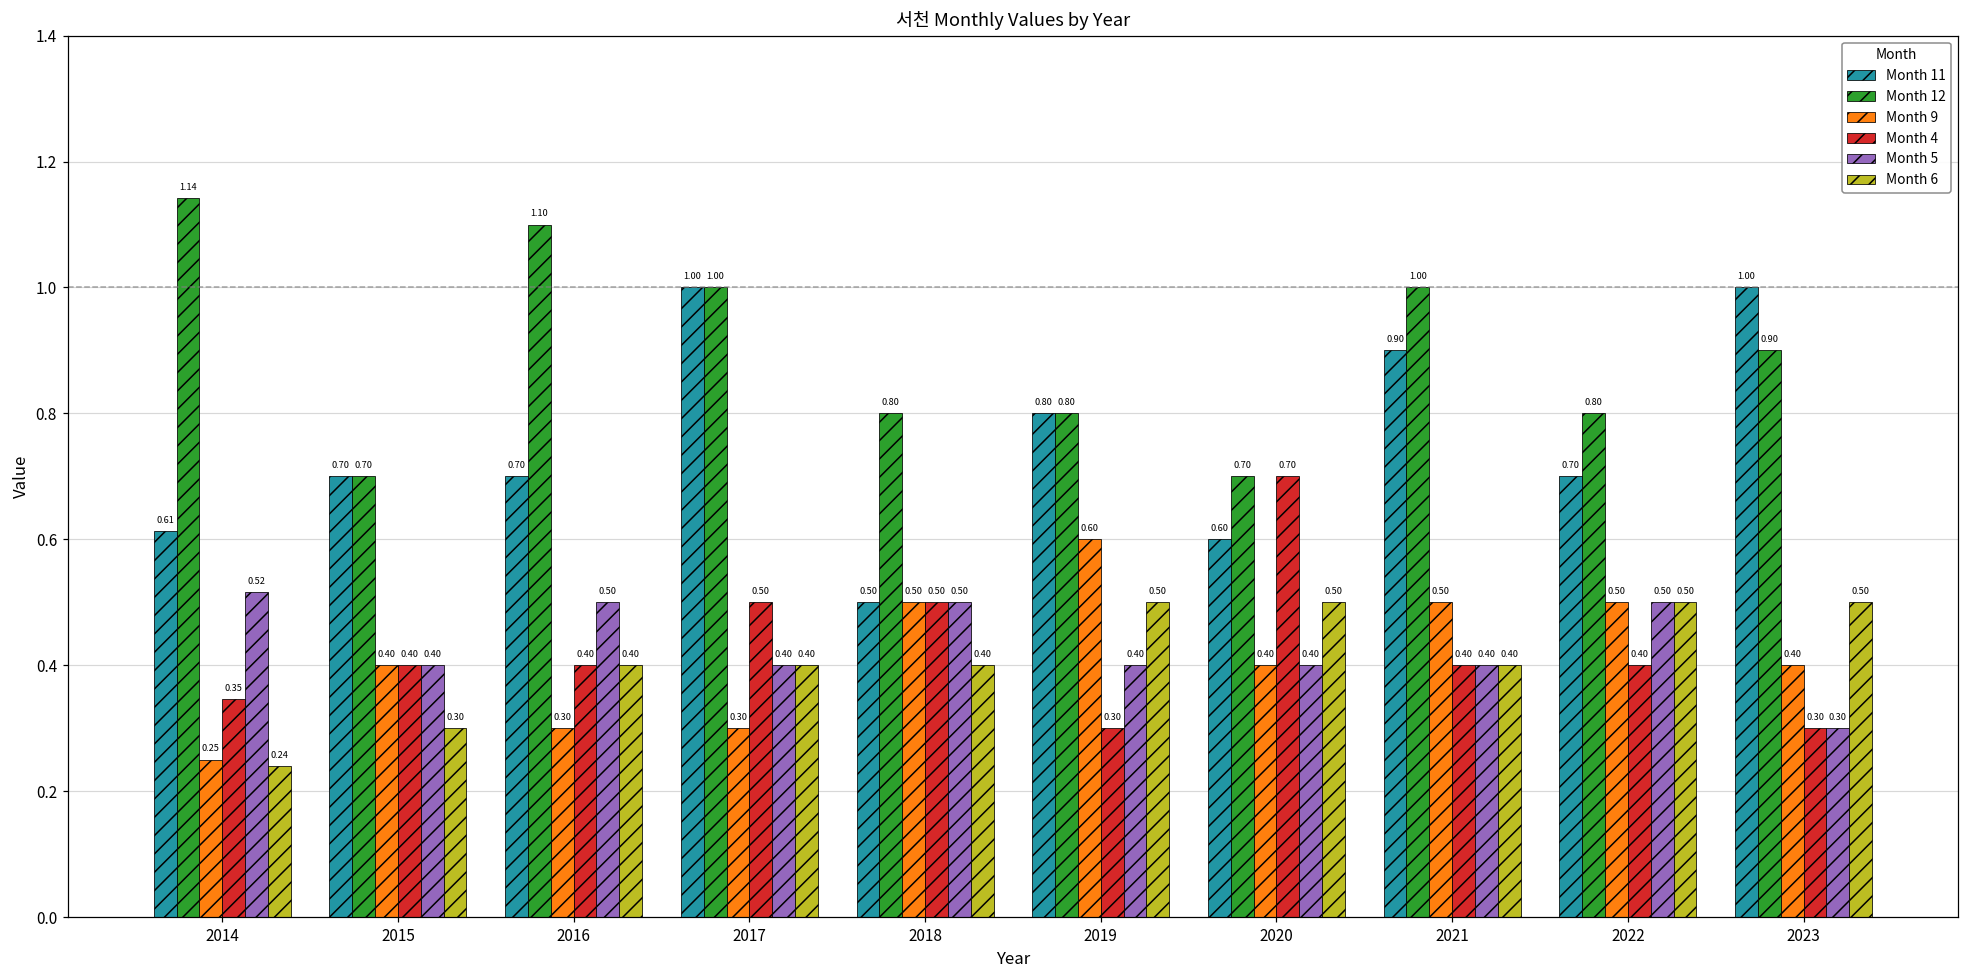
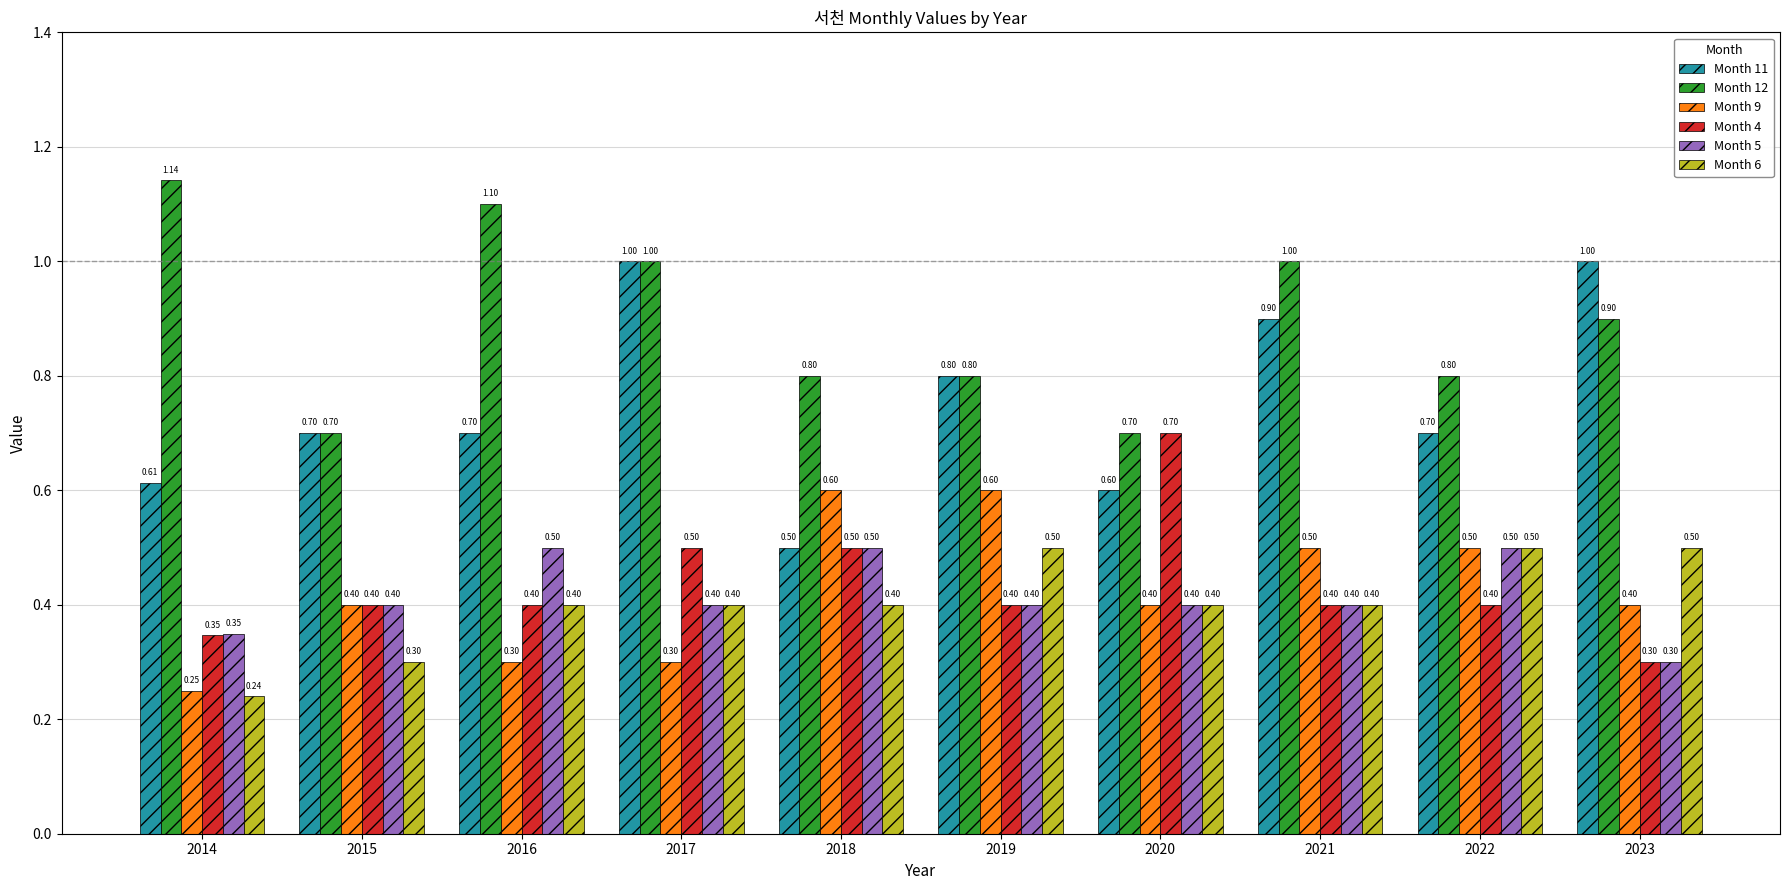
  {
    "Month 11": {
      "2014": 0.61,
      "2015": 0.70,
      "2016": 0.70,
      "2017": 1.00,
      "2018": 0.50,
      "2019": 0.80,
      "2020": 0.60,
      "2021": 0.90,
      "2022": 0.70,
      "2023": 1.00
    },
    "Month 12": {
      "2014": 1.14,
      "2015": 0.70,
      "2016": 1.10,
      "2017": 1.00,
      "2018": 0.80,
      "2019": 0.80,
      "2020": 0.70,
      "2021": 1.00,
      "2022": 0.80,
      "2023": 0.90
    },
    "Month 9": {
      "2014": 0.25,
      "2015": 0.40,
      "2016": 0.30,
      "2017": 0.30,
-     "2018": 0.50,
+     "2018": 0.60,
      "2019": 0.60,
      "2020": 0.40,
      "2021": 0.50,
      "2022": 0.50,
      "2023": 0.40
    },
    "Month 4": {
      "2014": 0.35,
      "2015": 0.40,
      "2016": 0.40,
      "2017": 0.50,
      "2018": 0.50,
-     "2019": 0.30,
+     "2019": 0.40,
      "2020": 0.70,
      "2021": 0.40,
      "2022": 0.40,
      "2023": 0.30
    },
    "Month 5": {
-     "2014": 0.52,
+     "2014": 0.35,
      "2015": 0.40,
      "2016": 0.50,
      "2017": 0.40,
      "2018": 0.50,
      "2019": 0.40,
      "2020": 0.40,
      "2021": 0.40,
      "2022": 0.50,
      "2023": 0.30
    },
    "Month 6": {
      "2014": 0.24,
      "2015": 0.30,
      "2016": 0.40,
      "2017": 0.40,
      "2018": 0.40,
      "2019": 0.50,
-     "2020": 0.50,
+     "2020": 0.40,
      "2021": 0.40,
      "2022": 0.50,
      "2023": 0.50
    }
  }
